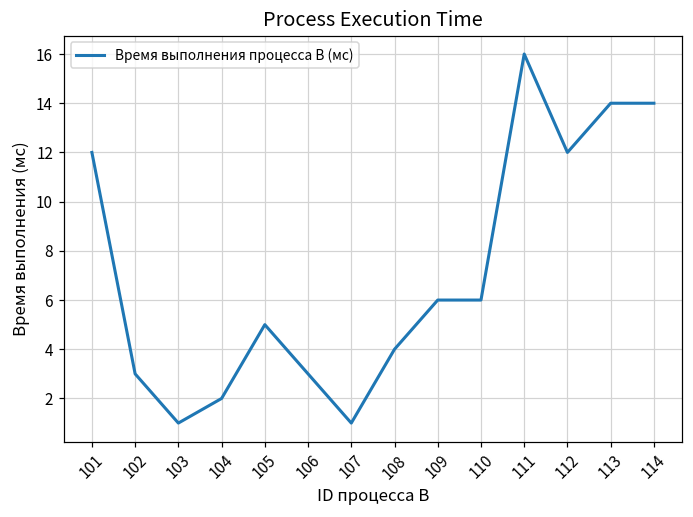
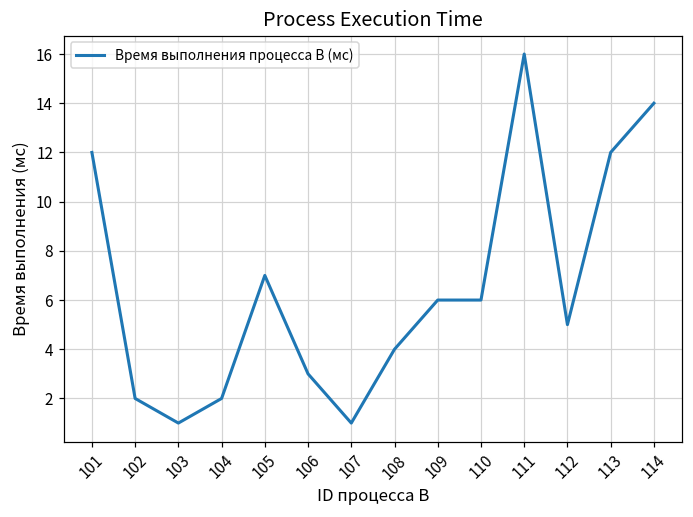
  {
    "101": 12,
-   "102": 3,
+   "102": 2,
    "103": 1,
    "104": 2,
-   "105": 5,
+   "105": 7,
    "106": 3,
    "107": 1,
    "108": 4,
    "109": 6,
    "110": 6,
    "111": 16,
-   "112": 12,
-   "113": 14,
+   "112": 5,
+   "113": 12,
    "114": 14
  }
